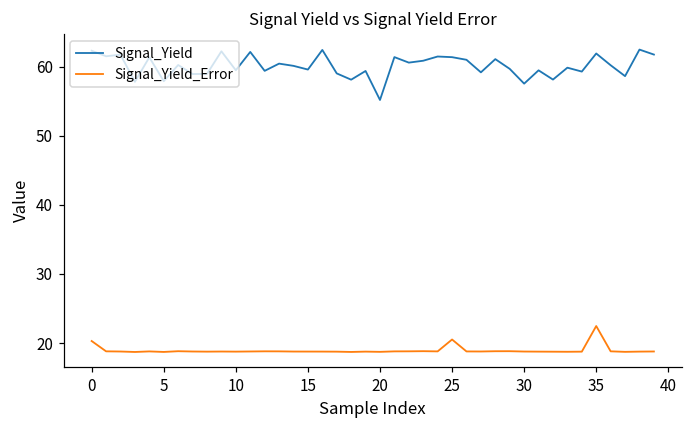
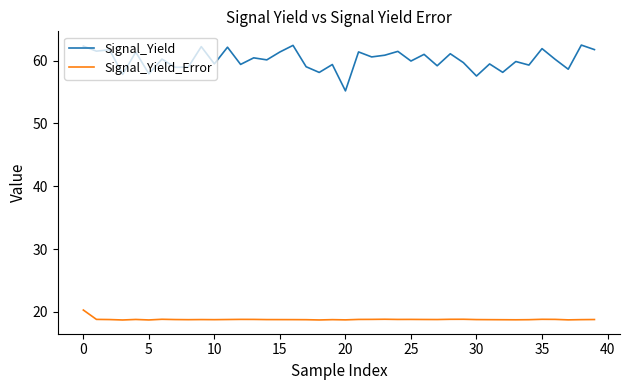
  {
    "Signal_Yield": {
-     "15": 60,
+     "15": 61,
      "20": 55,
-     "25": 61,
+     "25": 60,
      "30": 58,
      "35": 62
    },
    "Signal_Yield_Error": {
      "0": 20,
      "5": 19,
      "10": 19,
      "15": 19,
      "20": 19,
-     "25": 21,
+     "25": 19,
      "30": 19,
-     "35": 22
+     "35": 19
    }
  }
